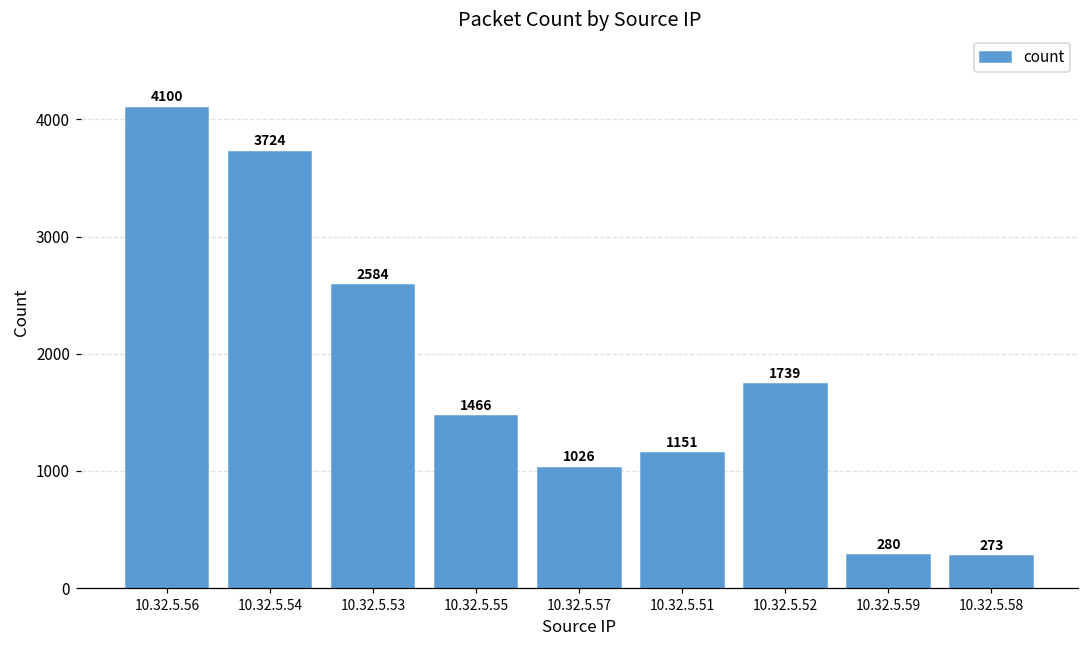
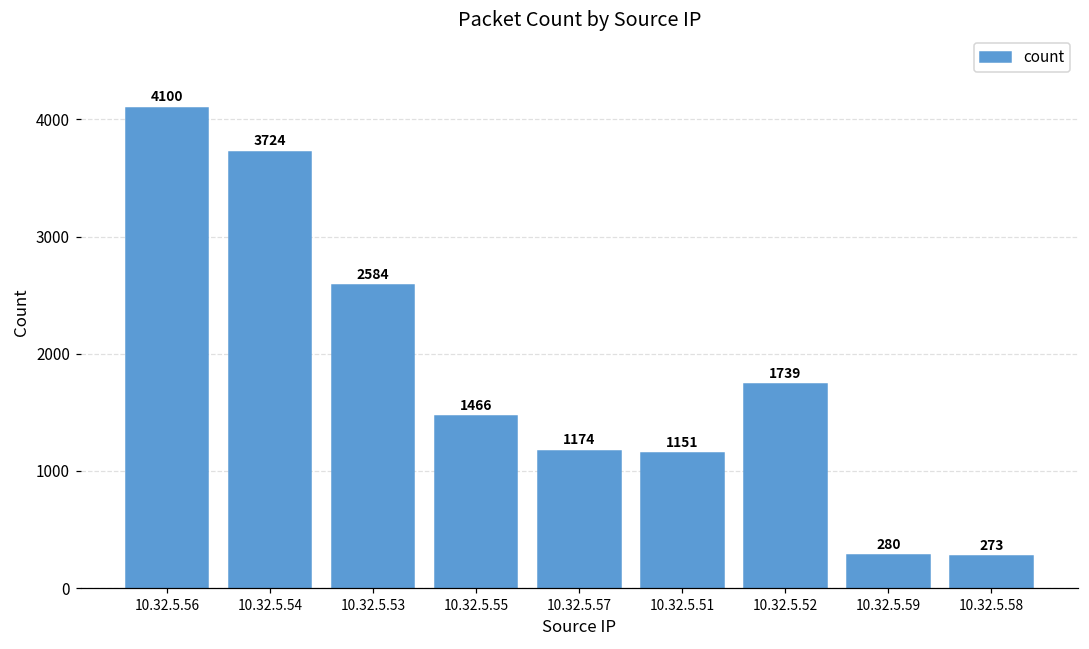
  {
    "10.32.5.56": 4100,
    "10.32.5.54": 3724,
    "10.32.5.53": 2584,
    "10.32.5.55": 1466,
-   "10.32.5.57": 1026,
+   "10.32.5.57": 1174,
    "10.32.5.51": 1151,
    "10.32.5.52": 1739,
    "10.32.5.59": 280,
    "10.32.5.58": 273
  }
